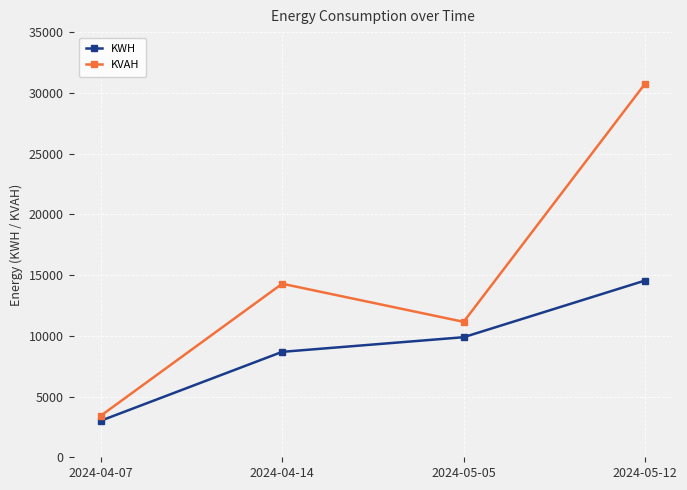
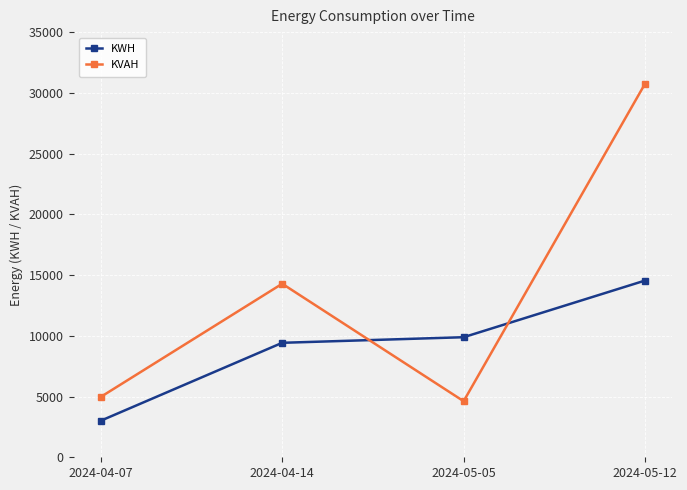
  {
    "KWH": {
      "2024-04-07": 3000,
-     "2024-04-14": 8700,
+     "2024-04-14": 9400,
      "2024-05-05": 9900,
      "2024-05-12": 14500
    },
    "KVAH": {
-     "2024-04-07": 3400,
+     "2024-04-07": 5000,
      "2024-04-14": 14300,
-     "2024-05-05": 11100,
+     "2024-05-05": 4600,
      "2024-05-12": 30800
    }
  }
